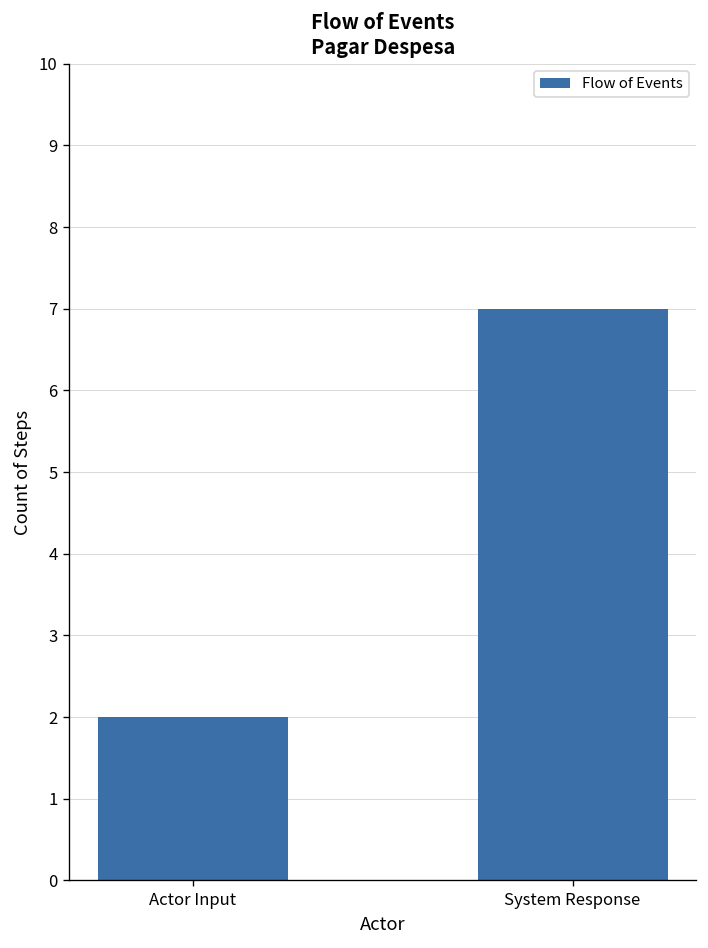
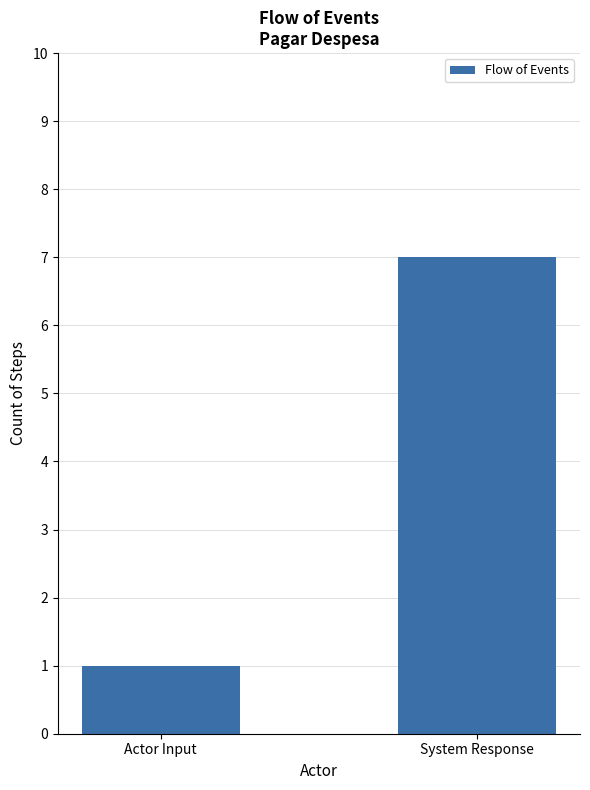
  {
-   "Actor Input": 2,
+   "Actor Input": 1,
    "System Response": 7
  }
